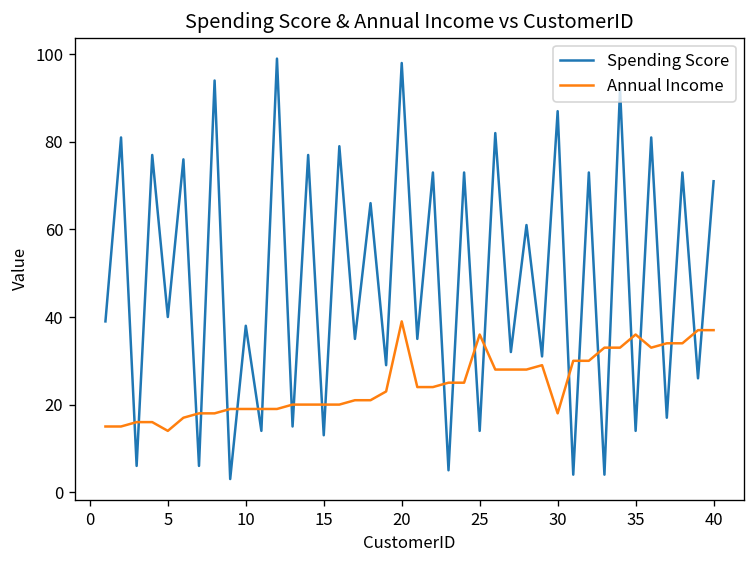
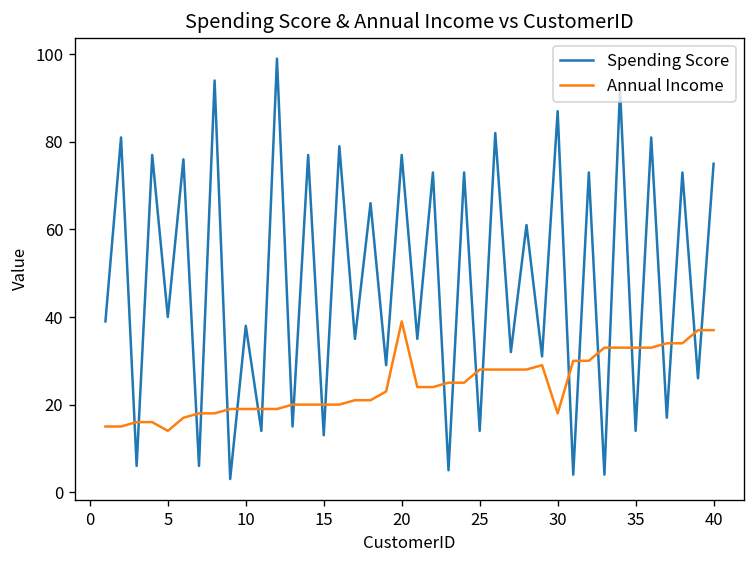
  {
    "Spending Score": {
      "5": 40,
      "10": 38,
      "15": 13,
-     "20": 98,
+     "20": 77,
      "25": 14,
      "30": 87,
      "35": 14,
-     "40": 71
+     "40": 75
    },
    "Annual Income": {
      "5": 14,
      "10": 19,
      "15": 20,
      "20": 39,
-     "25": 36,
+     "25": 28,
      "30": 18,
-     "35": 36,
+     "35": 33,
      "40": 37
    }
  }
